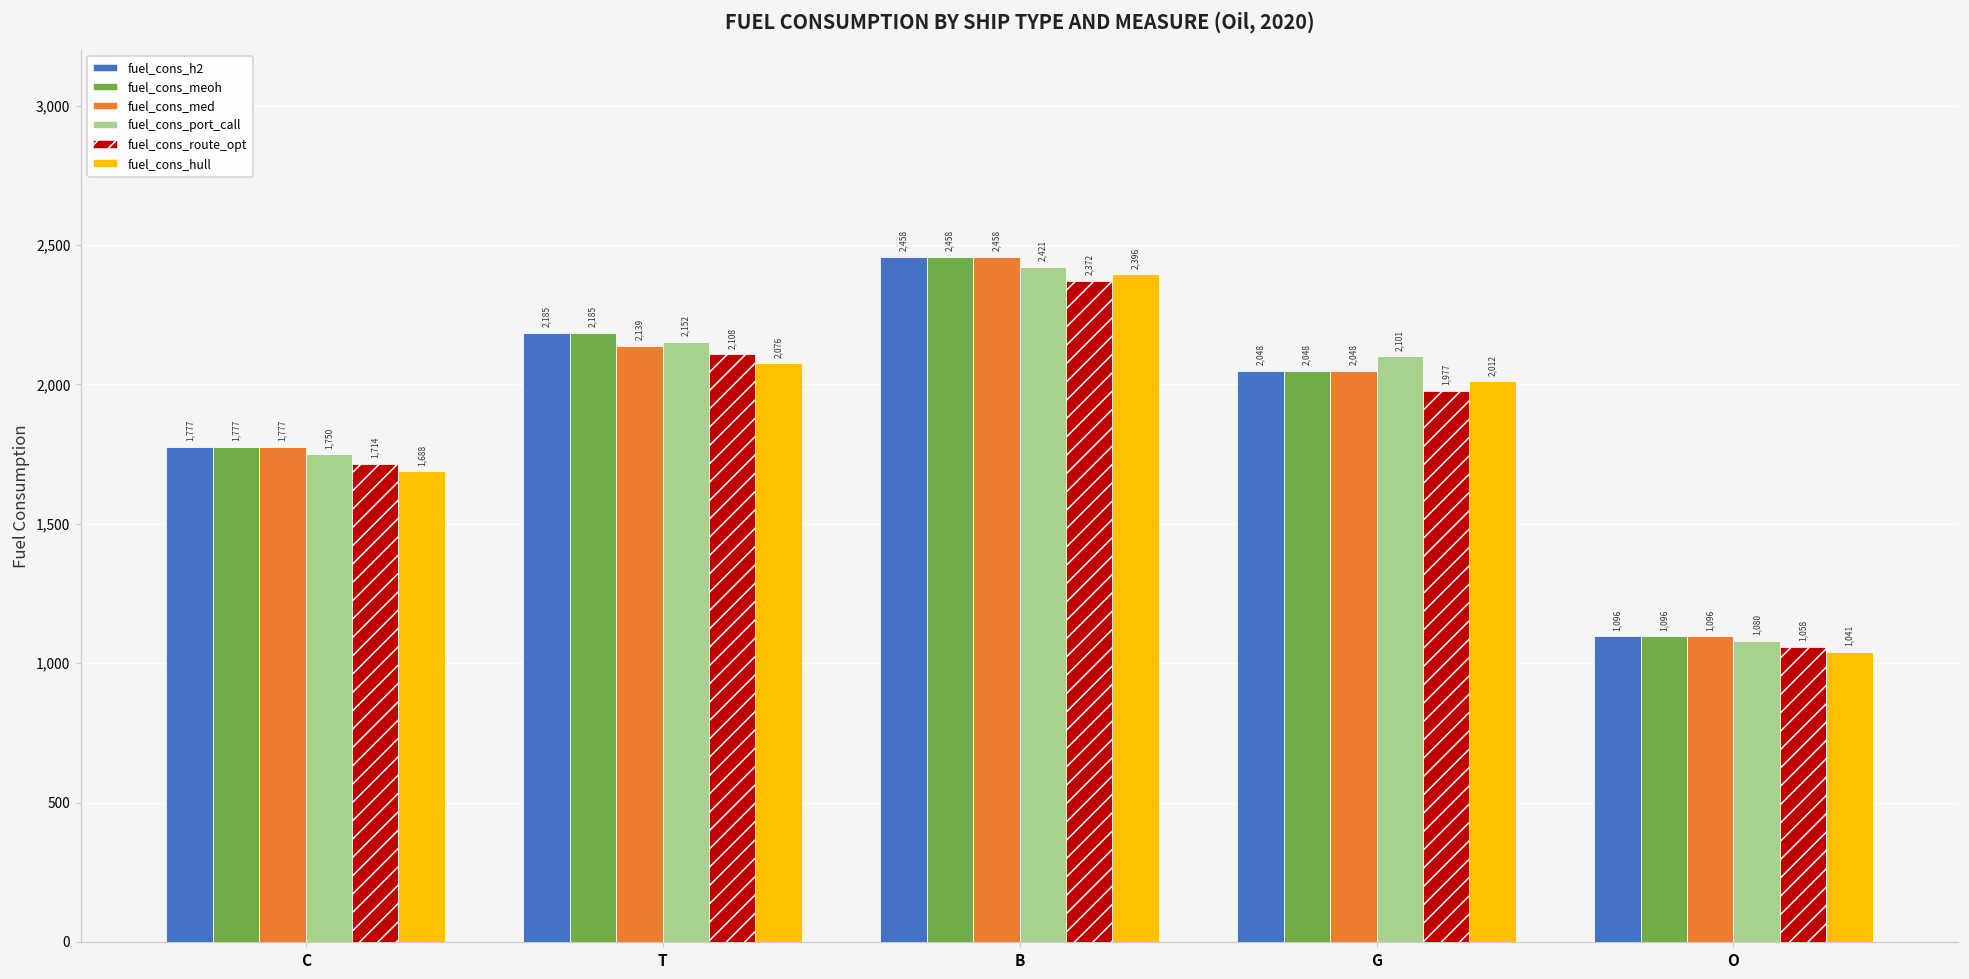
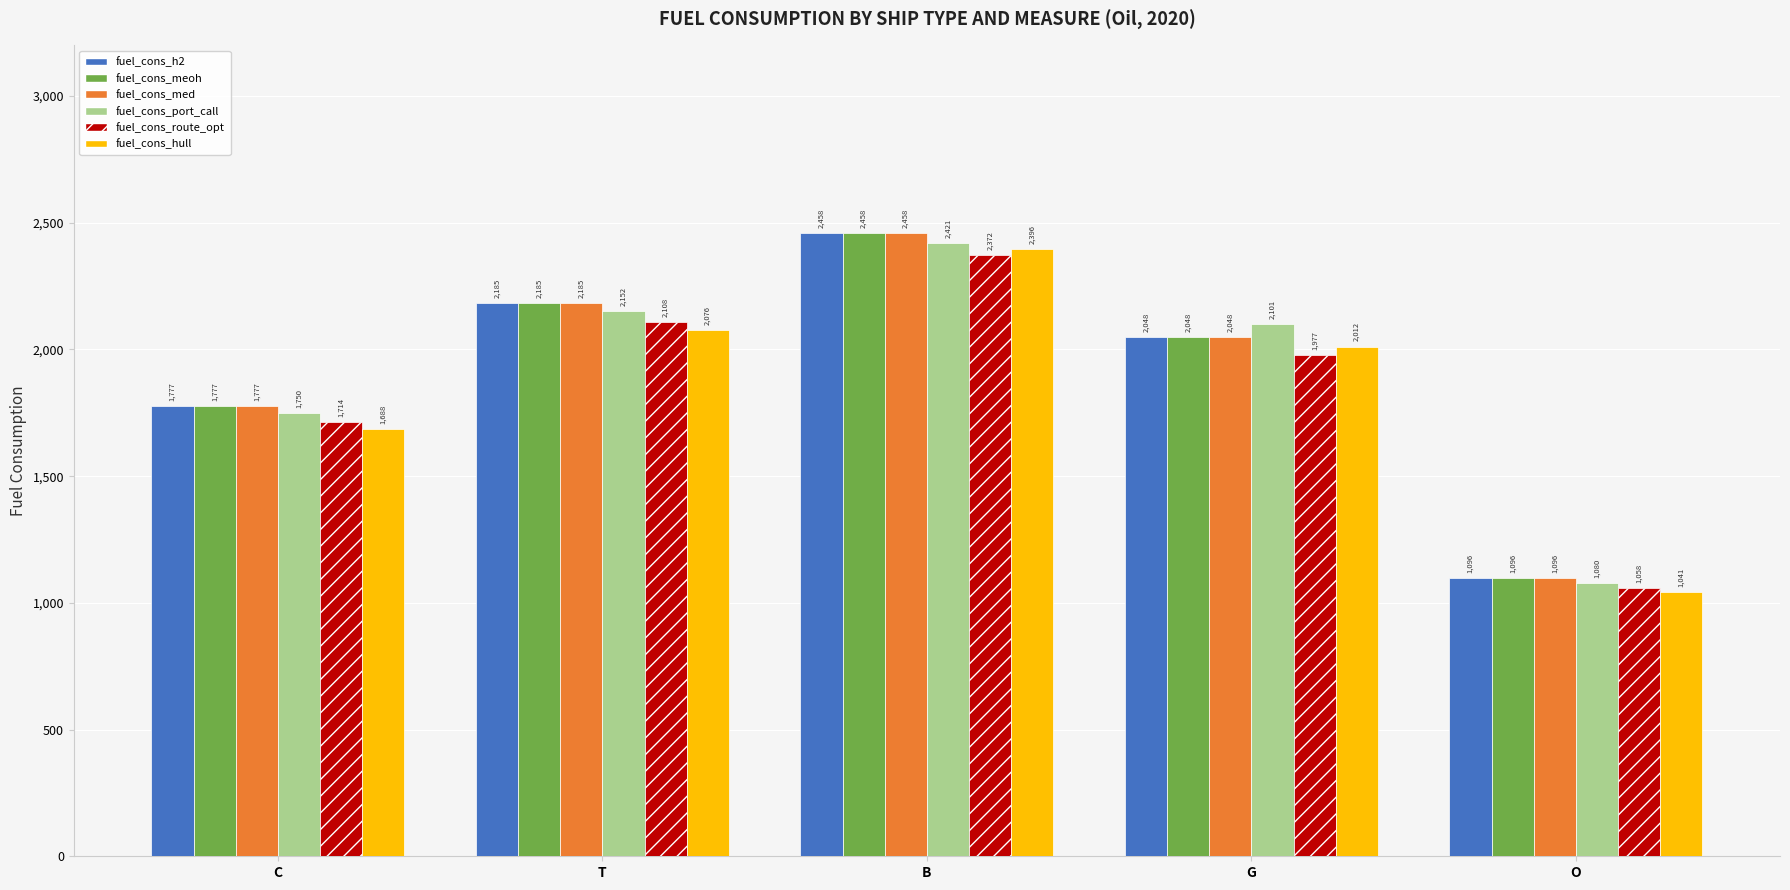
  {
    "fuel_cons_h2": {
      "C": "1,777",
      "T": "2,185",
      "B": "2,458",
      "G": "2,048",
      "O": "1,096"
    },
    "fuel_cons_meoh": {
      "C": "1,777",
      "T": "2,185",
      "B": "2,458",
      "G": "2,048",
      "O": "1,096"
    },
    "fuel_cons_med": {
      "C": "1,777",
-     "T": "2,139",
+     "T": "2,185",
      "B": "2,458",
      "G": "2,048",
      "O": "1,096"
    },
    "fuel_cons_port_call": {
      "C": "1,750",
      "T": "2,152",
      "B": "2,421",
      "G": "2,101",
      "O": "1,080"
    },
    "fuel_cons_route_opt": {
      "C": "1,714",
      "T": "2,108",
      "B": "2,372",
      "G": "1,977",
      "O": "1,058"
    },
    "fuel_cons_hull": {
      "C": "1,688",
      "T": "2,076",
      "B": "2,396",
      "G": "2,012",
      "O": "1,041"
    }
  }
